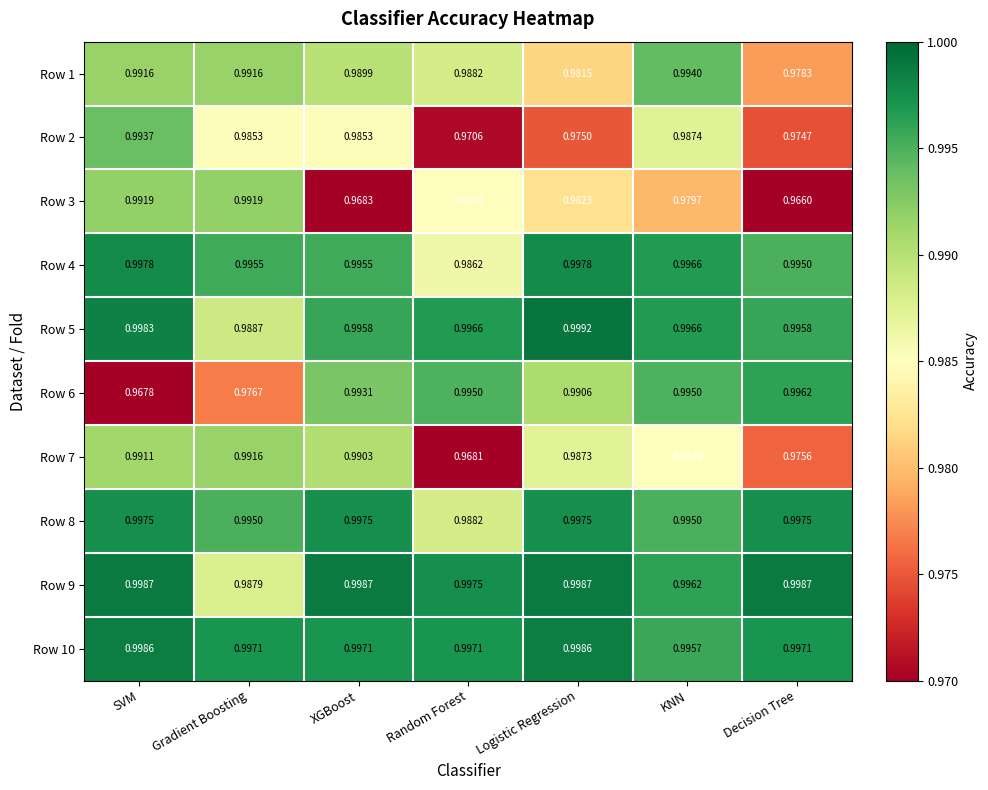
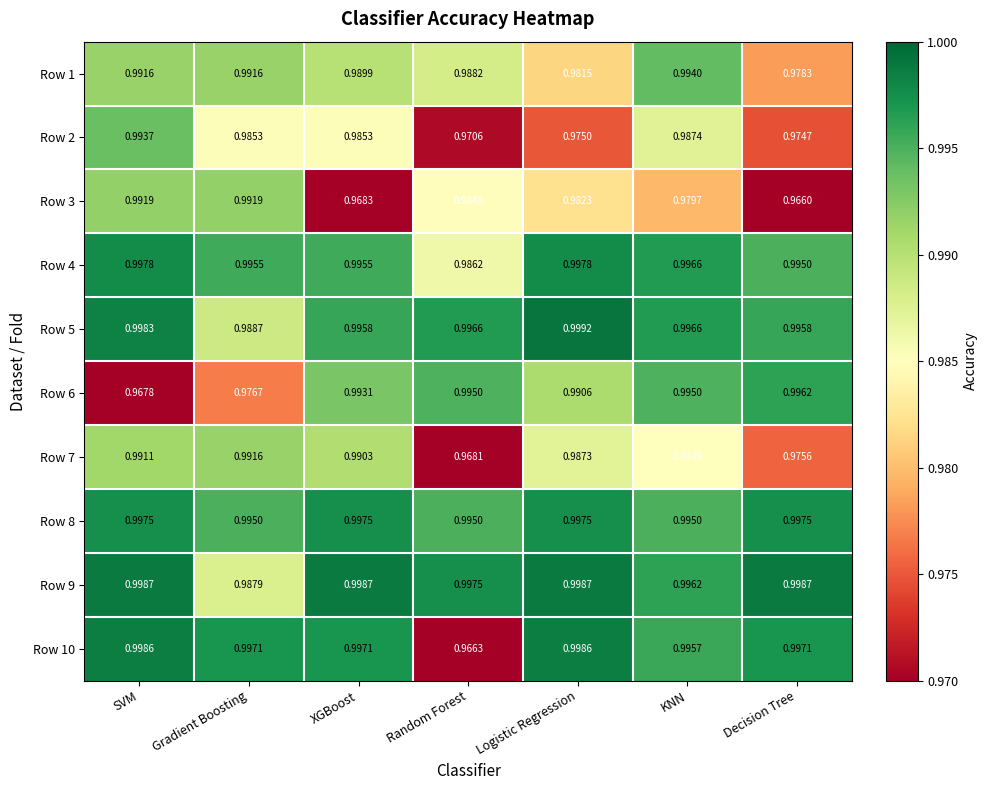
  {
    "Row 1": {
      "SVM": 0.9916,
      "Gradient Boosting": 0.9916,
      "XGBoost": 0.9899,
      "Random Forest": 0.9882,
      "Logistic Regression": 0.9815,
      "KNN": 0.9940,
      "Decision Tree": 0.9783
    },
    "Row 2": {
      "SVM": 0.9937,
      "Gradient Boosting": 0.9853,
      "XGBoost": 0.9853,
      "Random Forest": 0.9706,
      "Logistic Regression": 0.9750,
      "KNN": 0.9874,
      "Decision Tree": 0.9747
    },
    "Row 3": {
      "SVM": 0.9919,
      "Gradient Boosting": 0.9919,
      "XGBoost": 0.9683,
      "Random Forest": 0.9848,
      "Logistic Regression": 0.9823,
      "KNN": 0.9797,
      "Decision Tree": 0.9660
    },
    "Row 4": {
      "SVM": 0.9978,
      "Gradient Boosting": 0.9955,
      "XGBoost": 0.9955,
      "Random Forest": 0.9862,
      "Logistic Regression": 0.9978,
      "KNN": 0.9966,
      "Decision Tree": 0.9950
    },
    "Row 5": {
      "SVM": 0.9983,
      "Gradient Boosting": 0.9887,
      "XGBoost": 0.9958,
      "Random Forest": 0.9966,
      "Logistic Regression": 0.9992,
      "KNN": 0.9966,
      "Decision Tree": 0.9958
    },
    "Row 6": {
      "SVM": 0.9678,
      "Gradient Boosting": 0.9767,
      "XGBoost": 0.9931,
      "Random Forest": 0.9950,
      "Logistic Regression": 0.9906,
      "KNN": 0.9950,
      "Decision Tree": 0.9962
    },
    "Row 7": {
      "SVM": 0.9911,
      "Gradient Boosting": 0.9916,
      "XGBoost": 0.9903,
      "Random Forest": 0.9681,
      "Logistic Regression": 0.9873,
      "KNN": 0.9849,
      "Decision Tree": 0.9756
    },
    "Row 8": {
      "SVM": 0.9975,
      "Gradient Boosting": 0.9950,
      "XGBoost": 0.9975,
-     "Random Forest": 0.9882,
+     "Random Forest": 0.9950,
      "Logistic Regression": 0.9975,
      "KNN": 0.9950,
      "Decision Tree": 0.9975
    },
    "Row 9": {
      "SVM": 0.9987,
      "Gradient Boosting": 0.9879,
      "XGBoost": 0.9987,
      "Random Forest": 0.9975,
      "Logistic Regression": 0.9987,
      "KNN": 0.9962,
      "Decision Tree": 0.9987
    },
    "Row 10": {
      "SVM": 0.9986,
      "Gradient Boosting": 0.9971,
      "XGBoost": 0.9971,
-     "Random Forest": 0.9971,
+     "Random Forest": 0.9663,
      "Logistic Regression": 0.9986,
      "KNN": 0.9957,
      "Decision Tree": 0.9971
    }
  }
